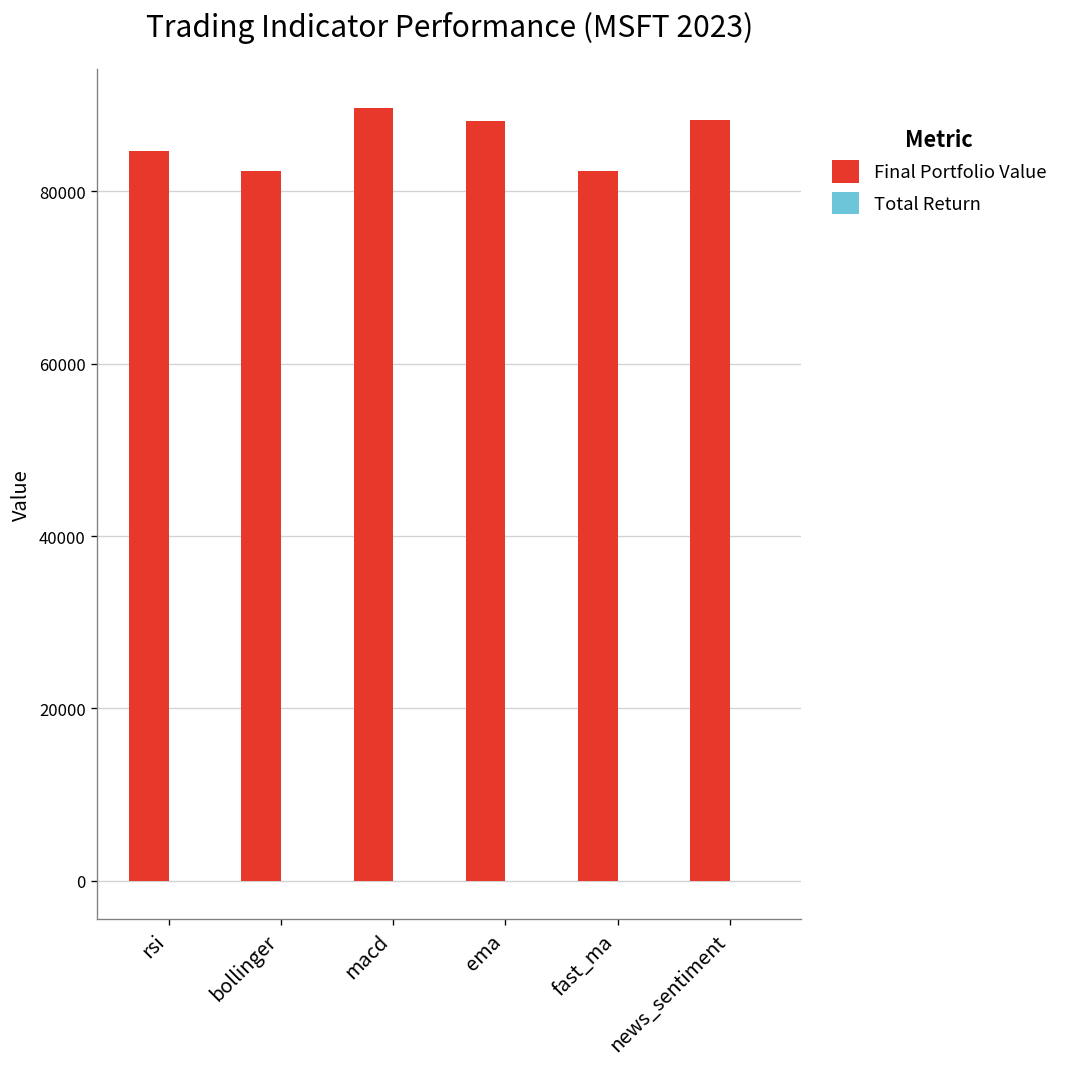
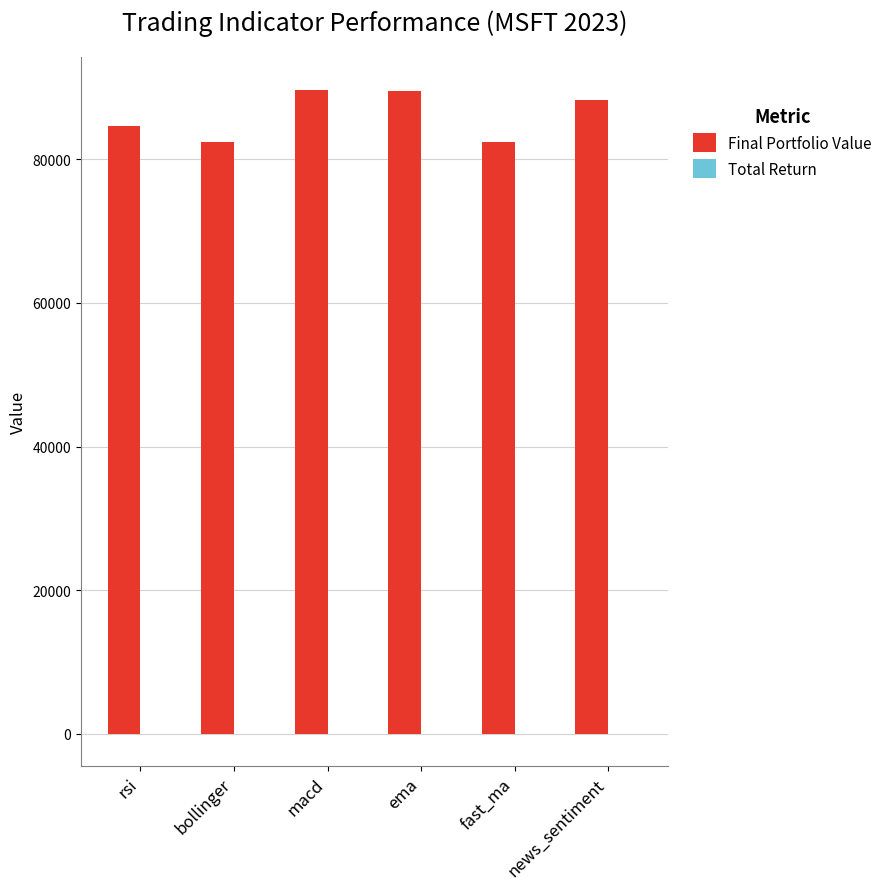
  {
    "Final Portfolio Value": {
      "rsi": 85000,
      "bollinger": 82000,
      "macd": 90000,
-     "ema": 88000,
+     "ema": 90000,
      "fast_ma": 82000,
      "news_sentiment": 88000
    }
  }
